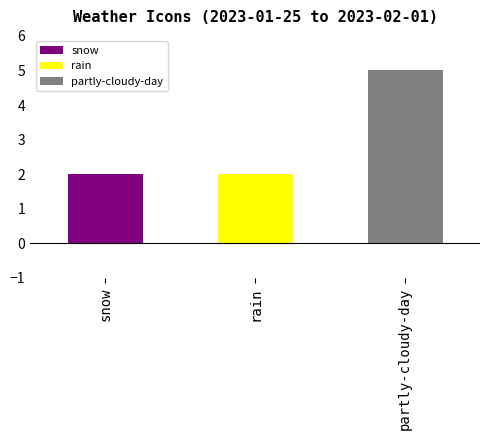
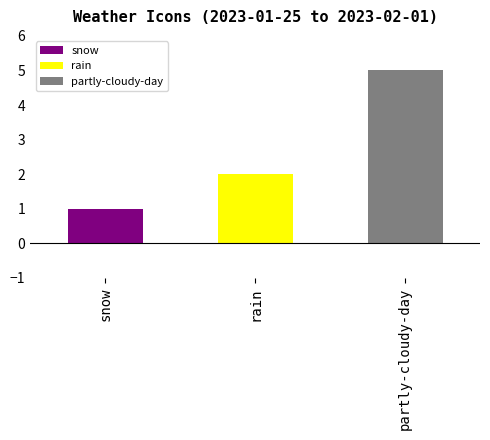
  {
-   "snow": 2,
+   "snow": 1,
    "rain": 2,
    "partly-cloudy-day": 5
  }
